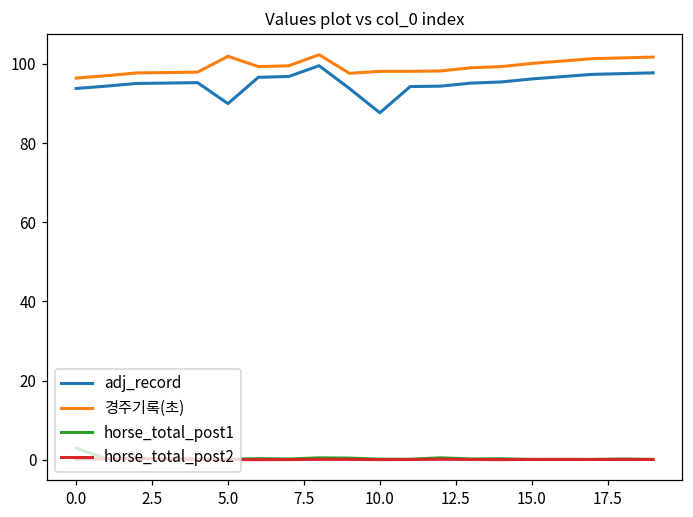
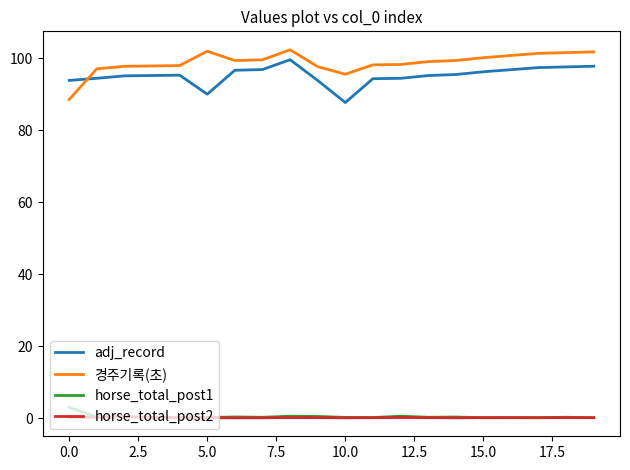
  {
    "adj_record": {
      "0.0": 94,
      "5.0": 90,
      "10.0": 88,
      "15.0": 96
    },
    "경주기록(초)": {
-     "0.0": 96,
+     "0.0": 89,
      "5.0": 102,
-     "10.0": 98,
+     "10.0": 96,
      "15.0": 100
    }
  }
